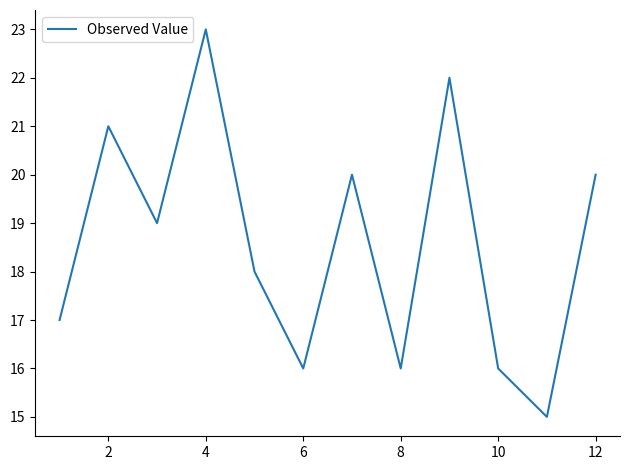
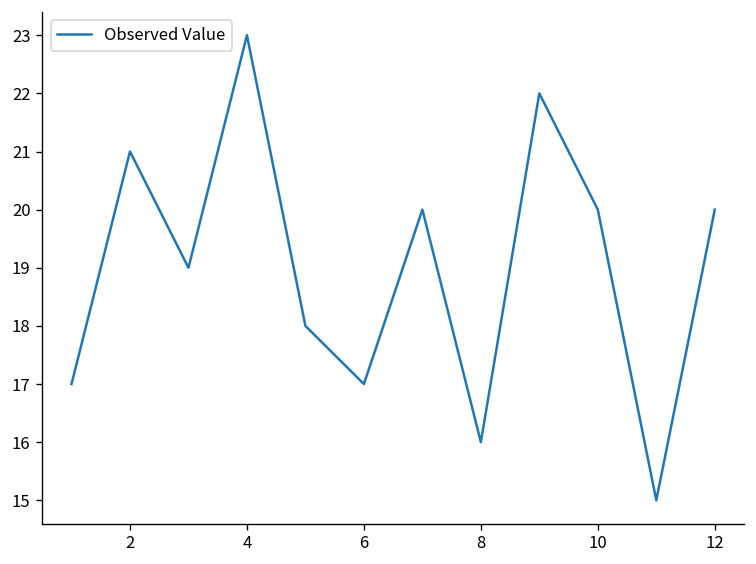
  {
    "2": 21,
    "4": 23,
-   "6": 16,
+   "6": 17,
    "8": 16,
-   "10": 16,
+   "10": 20,
    "12": 20
  }
